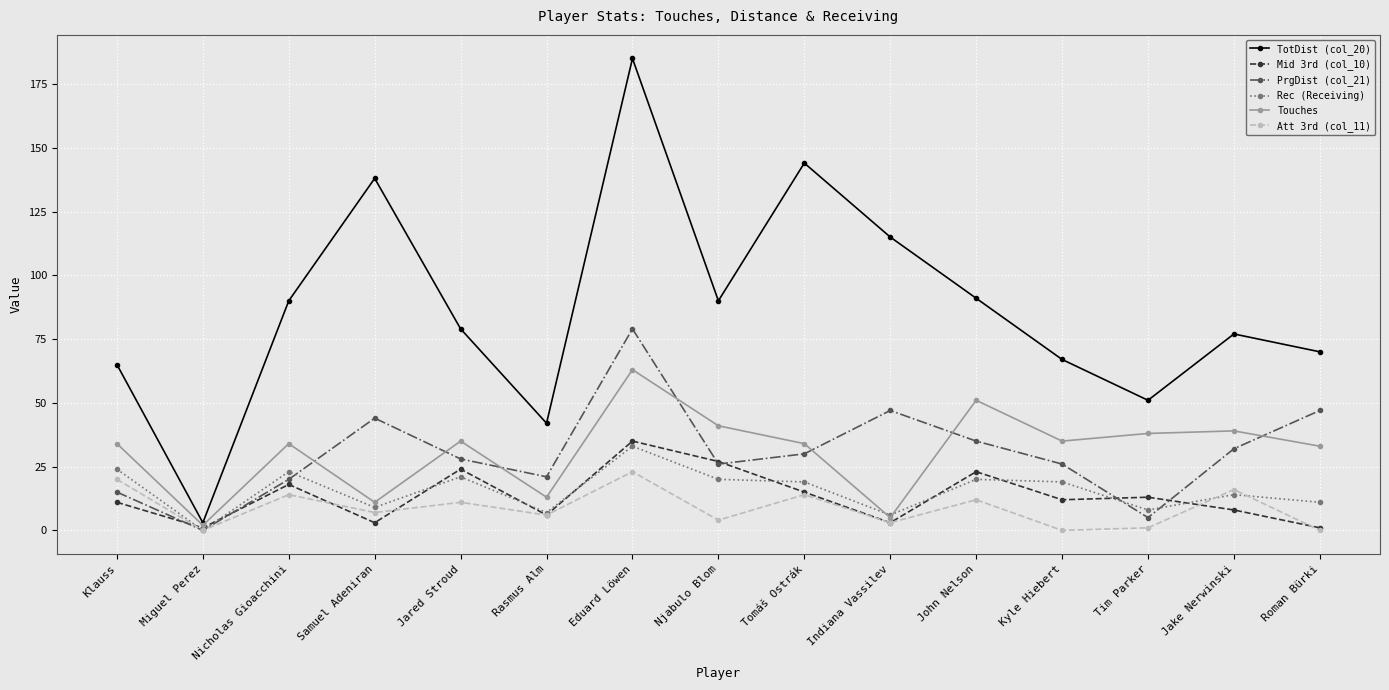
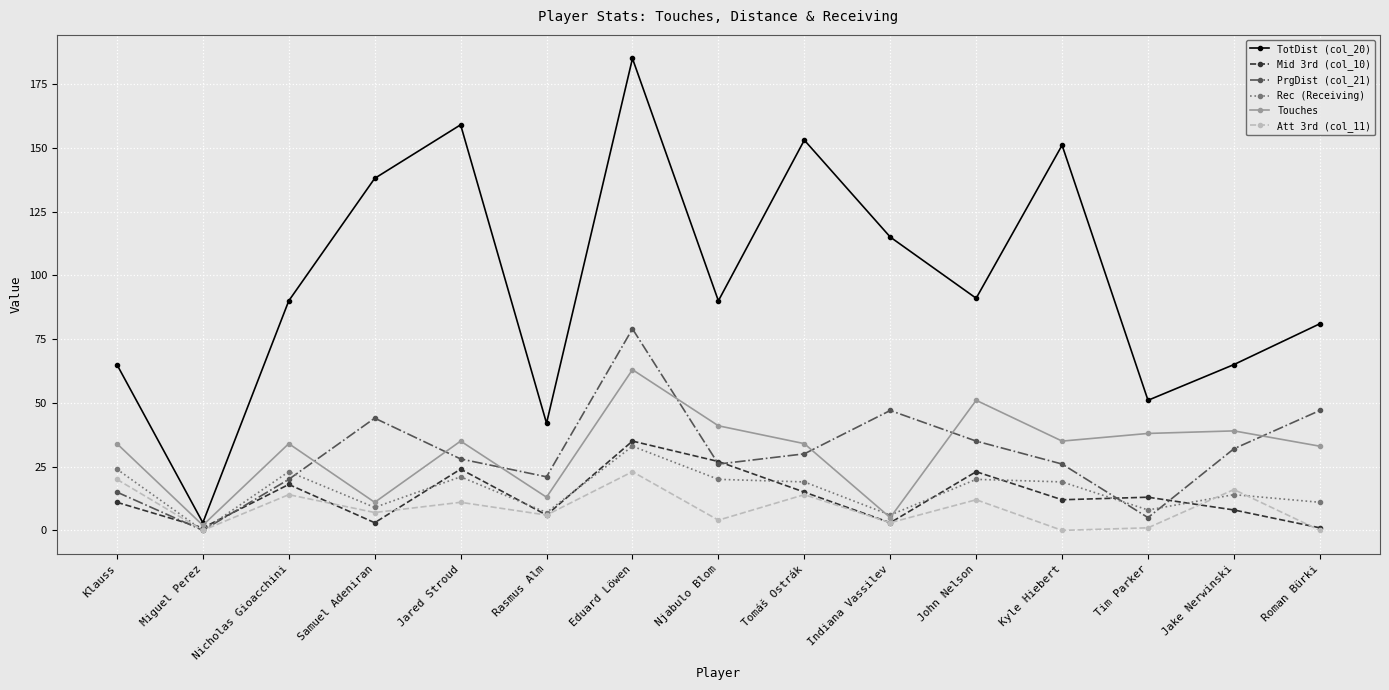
  {
    "TotDist (col_20)": {
      "Klauss": 65,
      "Miguel Perez": 3,
      "Nicholas Gioacchini": 90,
      "Samuel Adeniran": 138,
-     "Jared Stroud": 79,
+     "Jared Stroud": 159,
      "Rasmus Alm": 42,
      "Eduard Löwen": 185,
      "Njabulo Blom": 90,
-     "Tomáš Ostrák": 144,
+     "Tomáš Ostrák": 153,
      "Indiana Vassilev": 115,
      "John Nelson": 91,
-     "Kyle Hiebert": 67,
+     "Kyle Hiebert": 151,
      "Tim Parker": 51,
-     "Jake Nerwinski": 77,
-     "Roman Bürki": 70
+     "Jake Nerwinski": 65,
+     "Roman Bürki": 81
    }
  }
